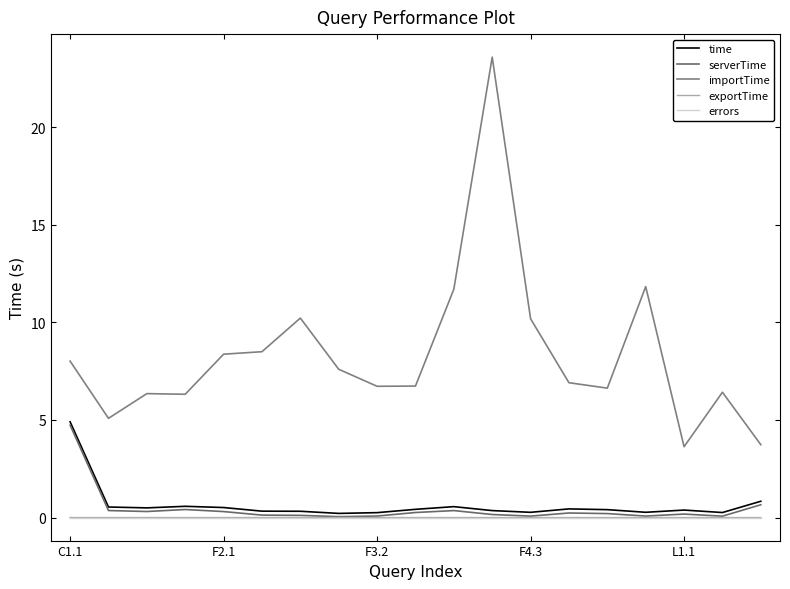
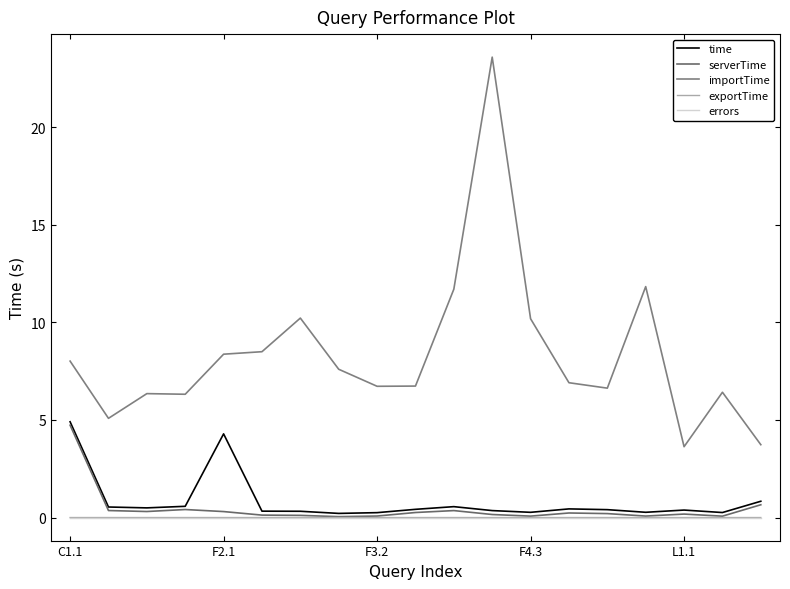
  {
    "time": {
      "C1.1": 4.9,
-     "F2.1": 0.5,
+     "F2.1": 4.3,
      "F3.2": 0.3,
      "F4.3": 0.3,
      "L1.1": 0.4
    }
  }
